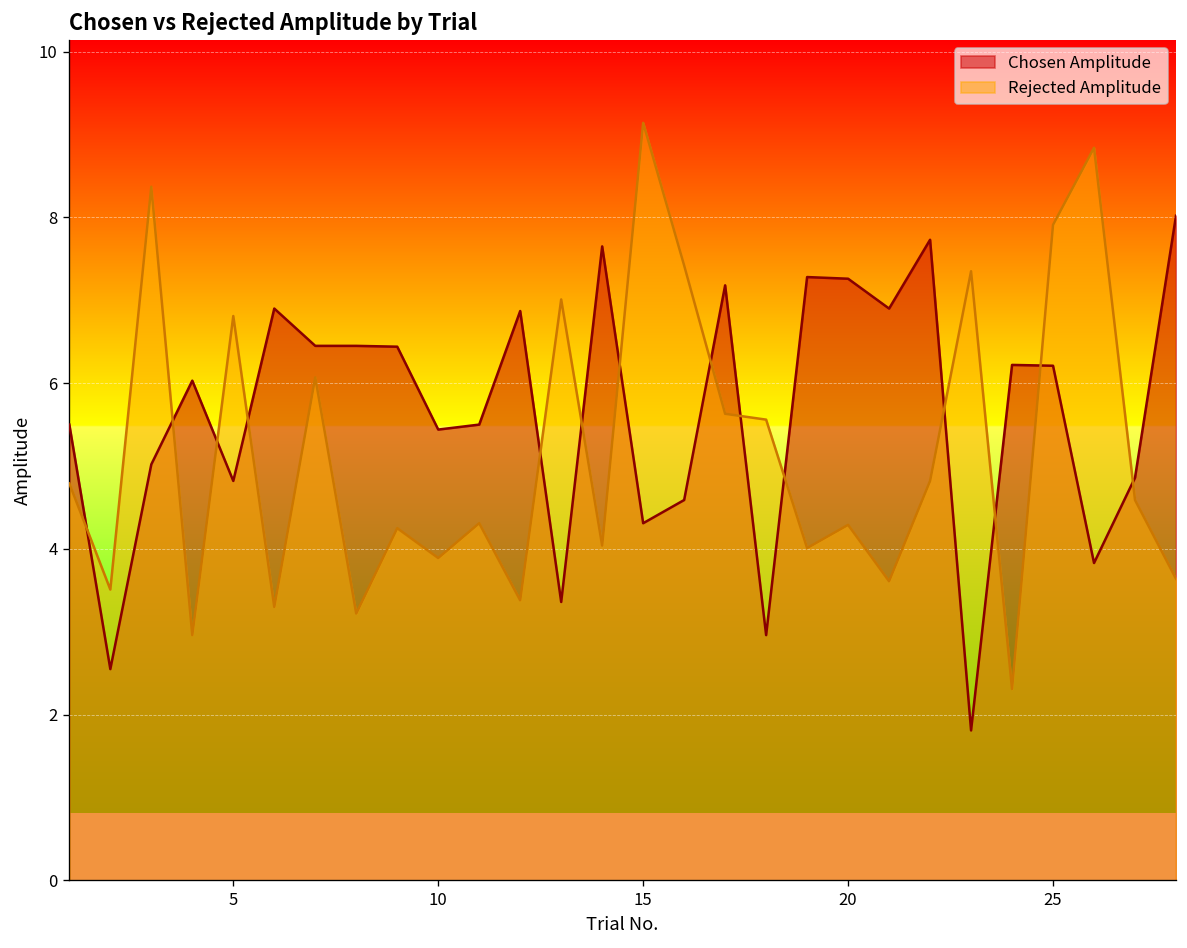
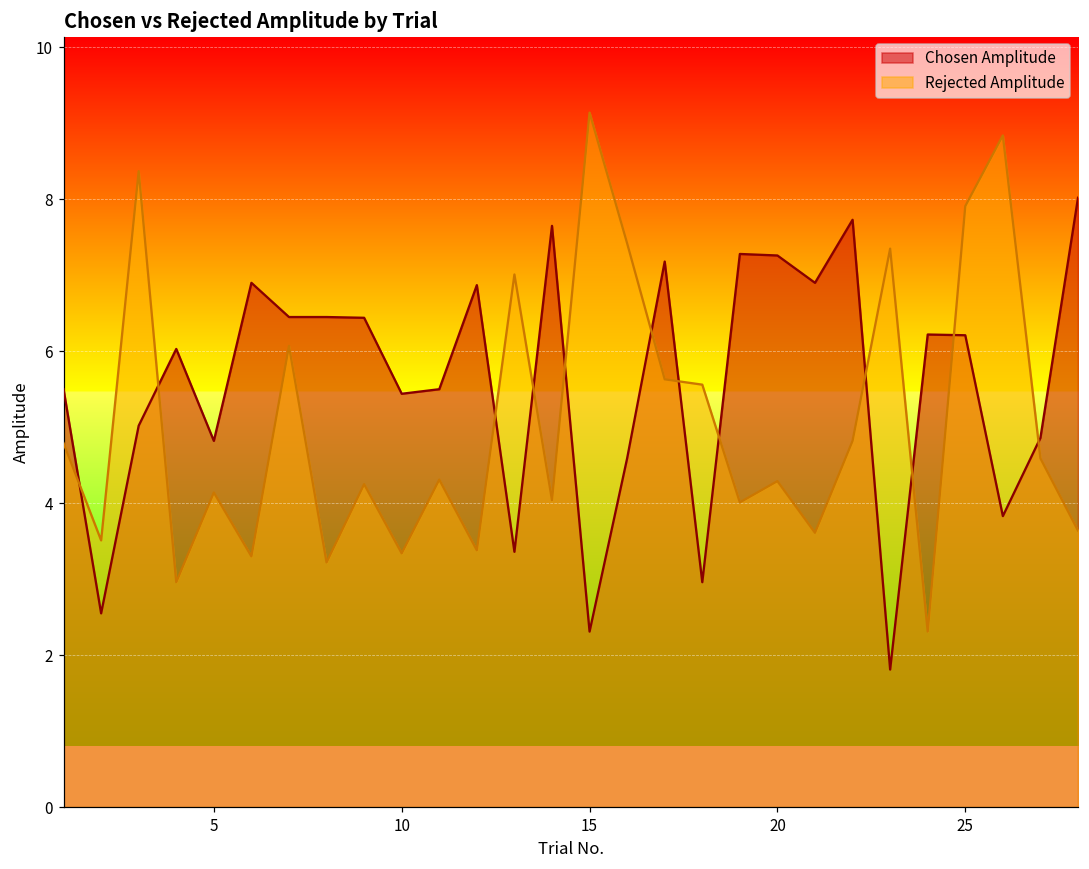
  {
    "Chosen Amplitude": {
      "5": 4.8,
      "10": 5.4,
-     "15": 4.3,
+     "15": 2.3,
      "20": 7.3,
      "25": 6.2
    },
    "Rejected Amplitude": {
-     "5": 6.8,
-     "10": 3.9,
+     "5": 4.1,
+     "10": 3.3,
      "15": 9.1,
      "20": 4.3,
      "25": 7.9
    }
  }
